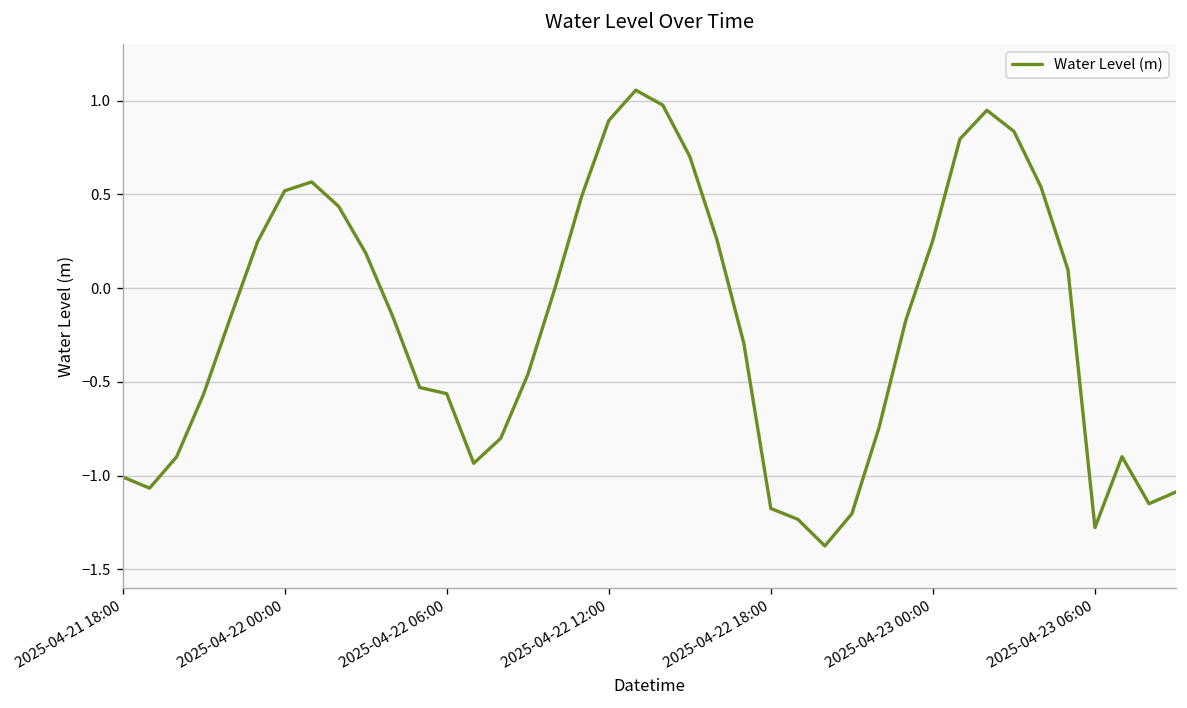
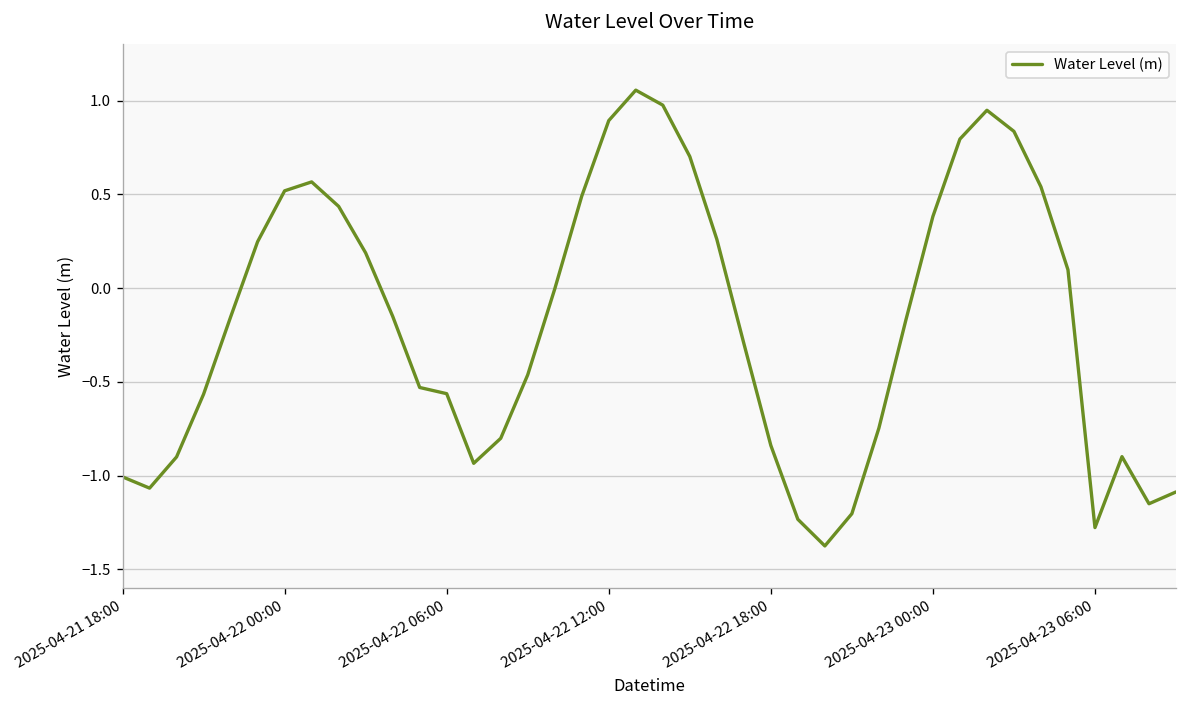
  {
    "2025-04-21 18:00": -1.01,
    "2025-04-22 00:00": 0.52,
    "2025-04-22 06:00": -0.56,
    "2025-04-22 12:00": 0.89,
-   "2025-04-22 18:00": -1.18,
-   "2025-04-23 00:00": 0.26,
+   "2025-04-22 18:00": -0.84,
+   "2025-04-23 00:00": 0.38,
    "2025-04-23 06:00": -1.28
  }
